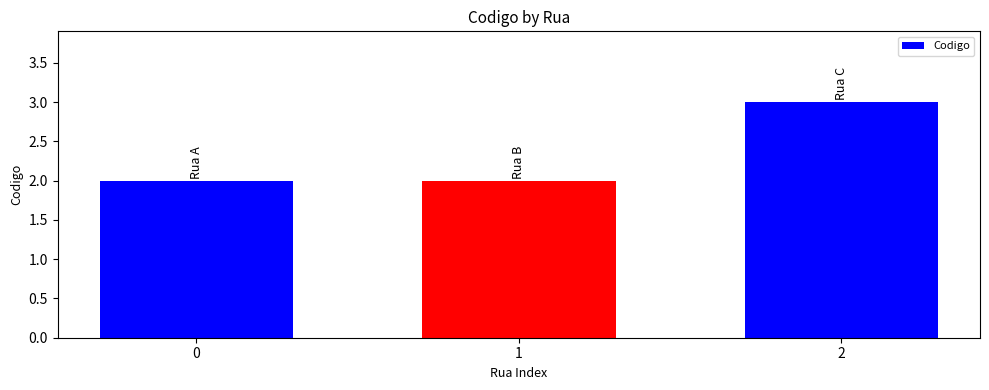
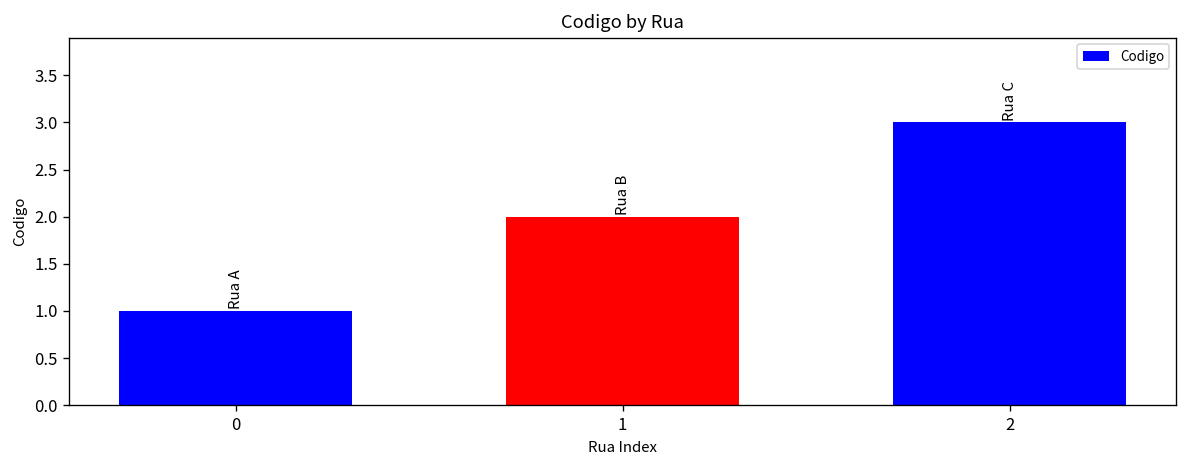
  {
-   "0": 2,
+   "0": 1,
    "1": 2,
    "2": 3
  }
